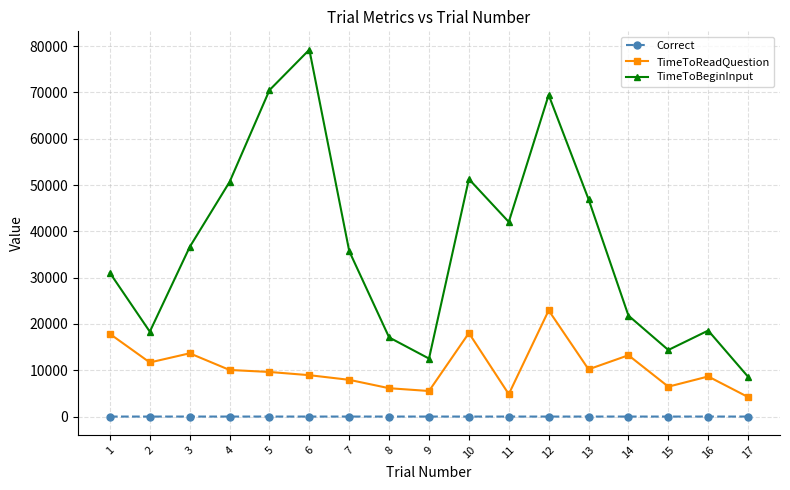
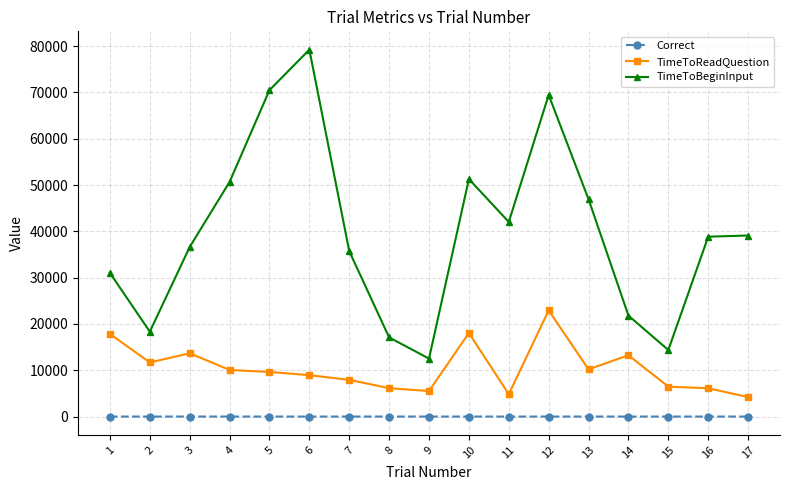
  {
    "Correct": {
      "1": 0,
      "2": 0,
      "3": 0,
      "4": 0,
      "5": 0,
      "6": 0,
      "7": 0,
      "8": 0,
      "9": 0,
      "10": 0,
      "11": 0,
      "12": 0,
      "13": 0,
      "14": 0,
      "15": 0,
      "16": 0,
      "17": 0
    },
    "TimeToReadQuestion": {
      "1": 18000,
      "2": 12000,
      "3": 14000,
      "4": 10000,
      "5": 10000,
      "6": 9000,
      "7": 8000,
      "8": 6000,
      "9": 6000,
      "10": 18000,
      "11": 5000,
      "12": 23000,
      "13": 10000,
      "14": 13000,
      "15": 6000,
-     "16": 9000,
+     "16": 6000,
      "17": 4000
    },
    "TimeToBeginInput": {
      "1": 31000,
      "2": 18000,
      "3": 37000,
      "4": 51000,
      "5": 71000,
      "6": 79000,
      "7": 36000,
      "8": 17000,
      "9": 13000,
      "10": 51000,
      "11": 42000,
      "12": 69000,
      "13": 47000,
      "14": 22000,
      "15": 14000,
-     "16": 19000,
-     "17": 9000
+     "16": 39000,
+     "17": 39000
    }
  }
